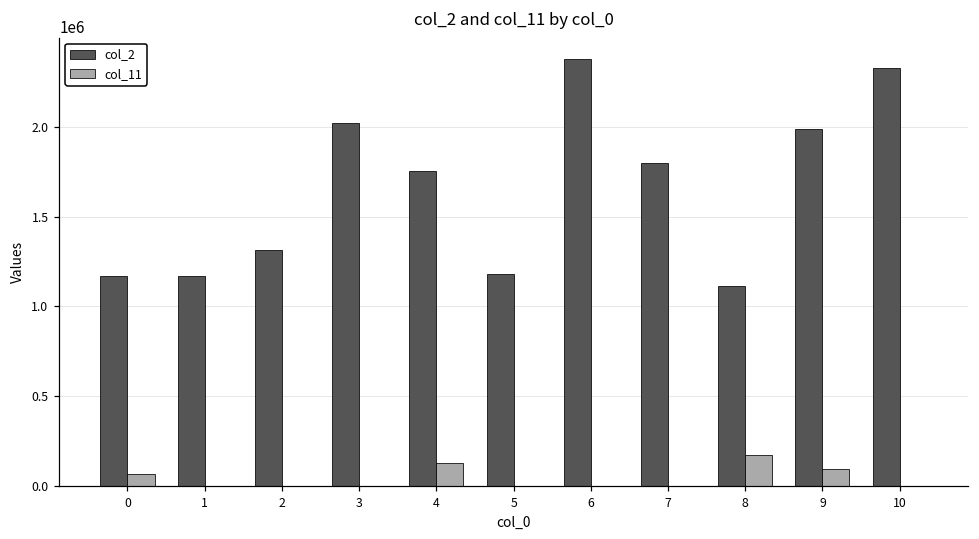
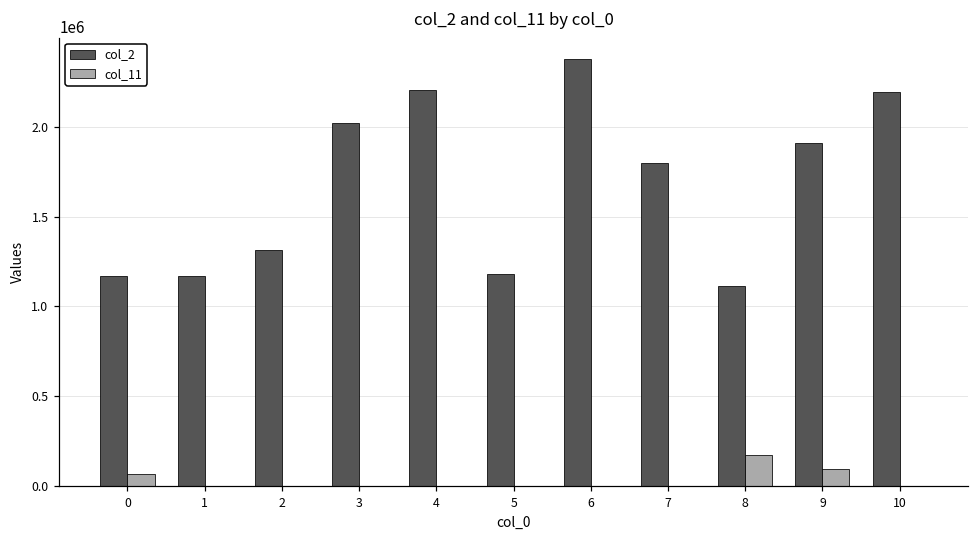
  {
    "col_2": {
      "0": 1170000,
      "1": 1170000,
      "2": 1310000,
      "3": 2020000,
-     "4": 1750000,
+     "4": 2200000,
      "5": 1180000,
      "6": 2380000,
      "7": 1800000,
      "8": 1110000,
-     "9": 1990000,
-     "10": 2330000
+     "9": 1910000,
+     "10": 2190000
    },
    "col_11": {
      "0": 60000,
-     "4": 130000,
+     "4": 0,
      "8": 170000,
      "9": 100000
    }
  }
